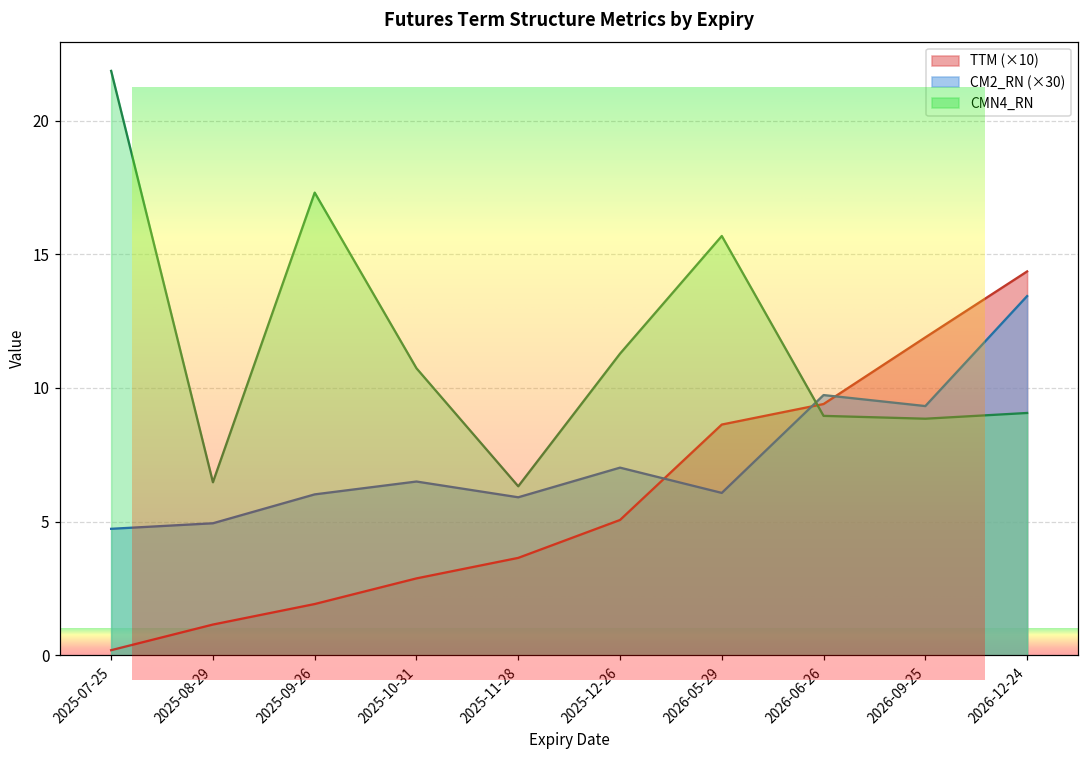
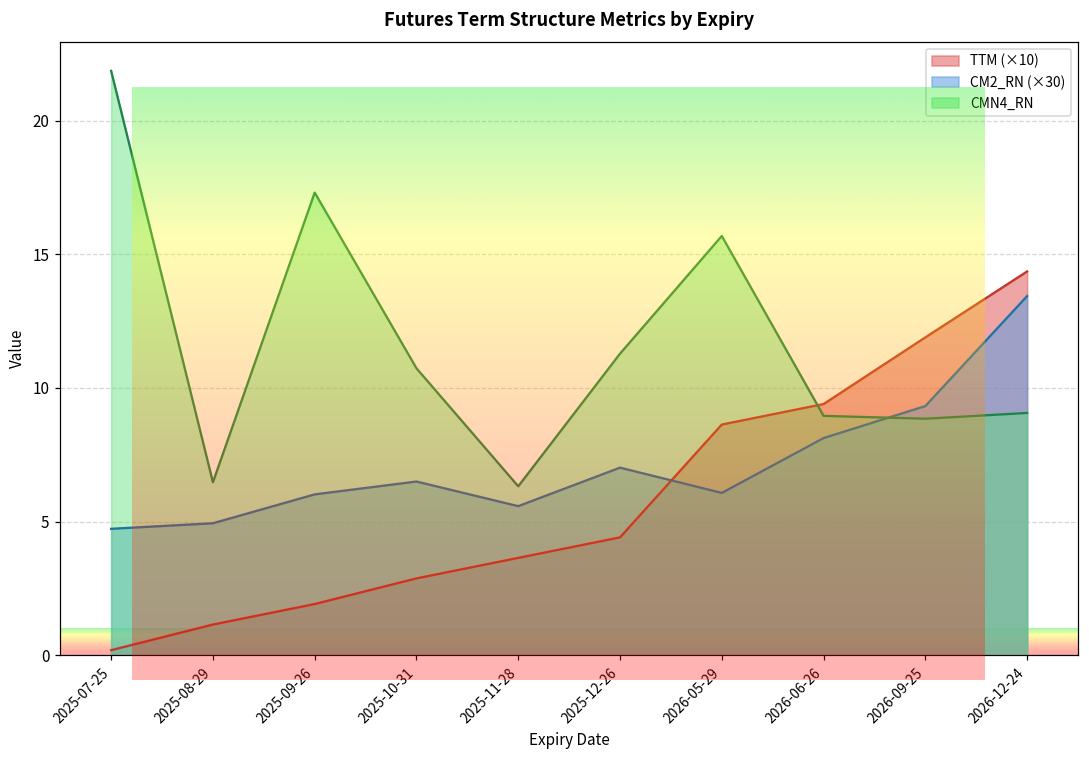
  {
    "Futures Term Structure Metrics by Expiry": {
      "TTM (×10)": {
        "2025-07-25": 0.2,
        "2025-08-29": 1.2,
        "2025-09-26": 1.9,
        "2025-10-31": 2.9,
        "2025-11-28": 3.6,
-       "2025-12-26": 5.1,
+       "2025-12-26": 4.4,
        "2026-05-29": 8.6,
        "2026-06-26": 9.4,
        "2026-09-25": 11.9,
        "2026-12-24": 14.4
      },
      "CM2_RN (×30)": {
        "2025-07-25": 4.7,
        "2025-08-29": 4.9,
        "2025-09-26": 6.0,
        "2025-10-31": 6.5,
-       "2025-11-28": 5.9,
+       "2025-11-28": 5.6,
        "2025-12-26": 7.0,
        "2026-05-29": 6.1,
-       "2026-06-26": 9.7,
+       "2026-06-26": 8.1,
        "2026-09-25": 9.3,
        "2026-12-24": 13.4
      },
      "CMN4_RN": {
        "2025-07-25": 21.9,
        "2025-08-29": 6.5,
        "2025-09-26": 17.3,
        "2025-10-31": 10.7,
        "2025-11-28": 6.3,
        "2025-12-26": 11.3,
        "2026-05-29": 15.7,
        "2026-06-26": 9.0,
        "2026-09-25": 8.8,
        "2026-12-24": 9.1
      }
    }
  }
